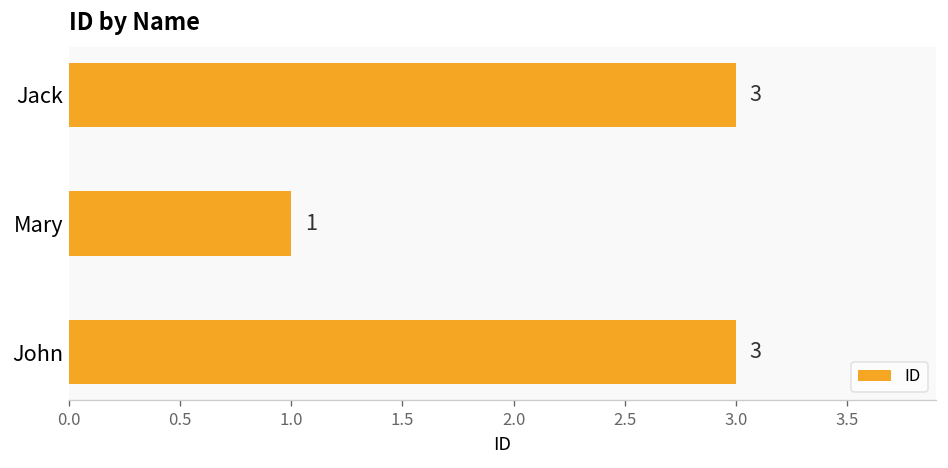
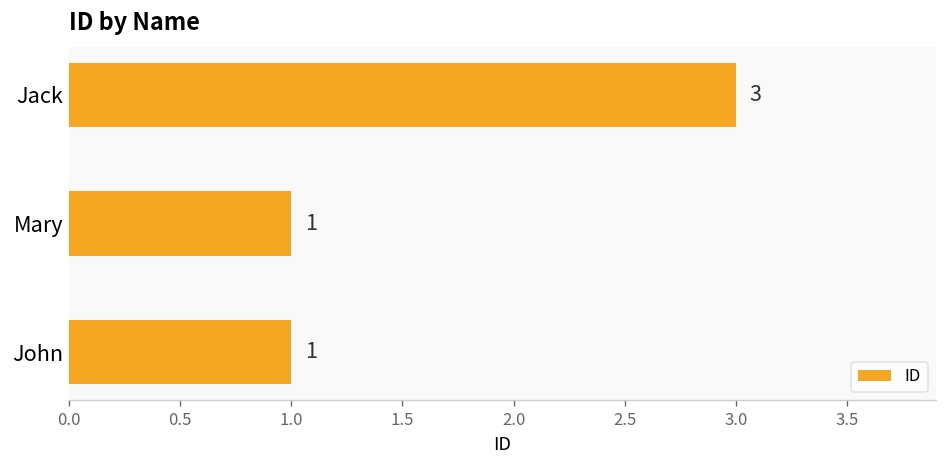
  {
    "Jack": 3,
    "Mary": 1,
-   "John": 3
+   "John": 1
  }
